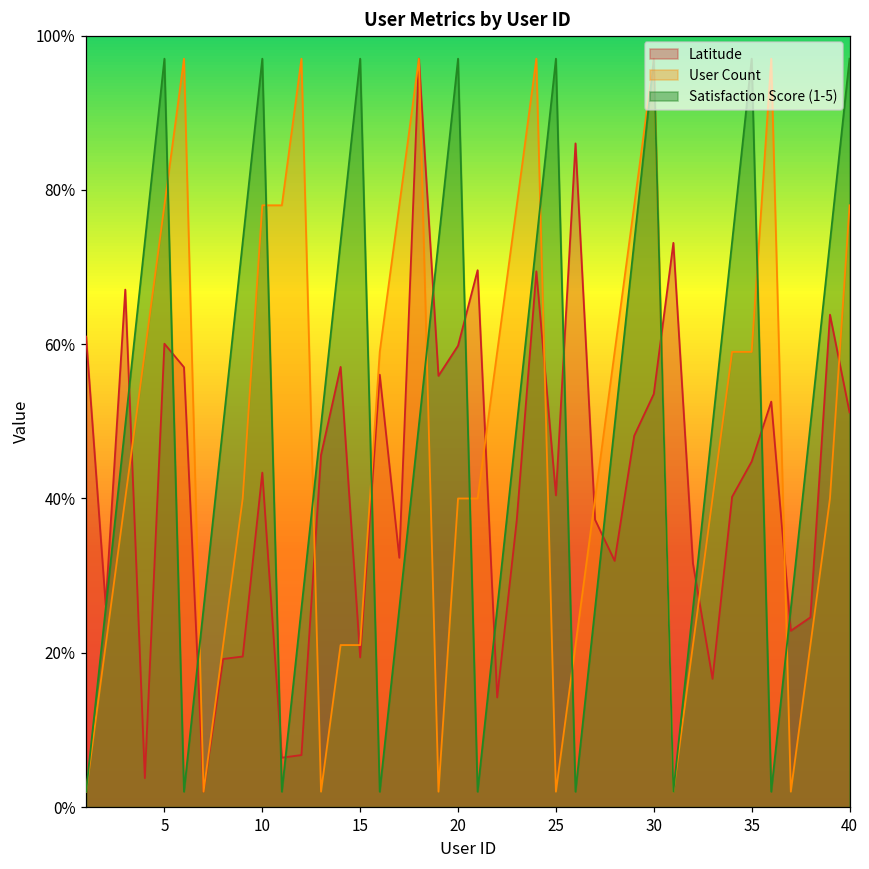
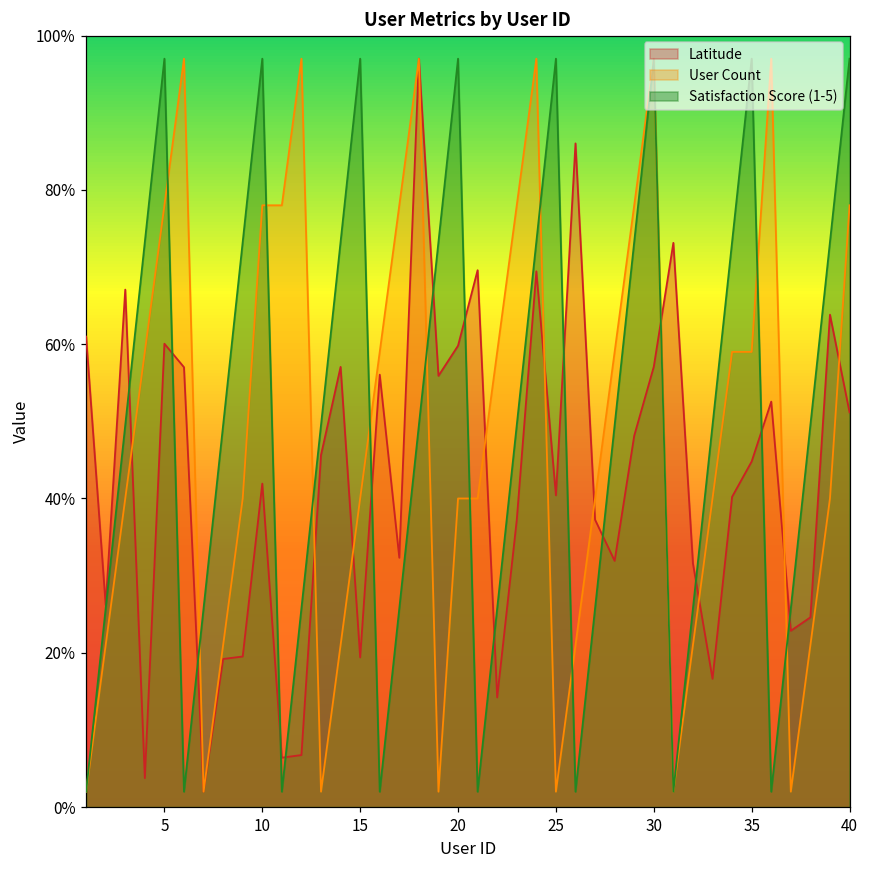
  {
    "Latitude": {
      "5": "60%",
-     "10": "43%",
+     "10": "42%",
      "15": "19%",
      "20": "60%",
      "25": "40%",
-     "30": "54%",
+     "30": "57%",
      "35": "45%",
      "40": "51%"
    },
    "User Count": {
      "5": "78%",
      "10": "78%",
-     "15": "21%",
+     "15": "40%",
      "20": "40%",
      "25": "2%",
      "35": "59%",
      "40": "78%"
    },
    "Satisfaction Score (1-5)": {
      "5": "97%",
      "10": "97%",
      "15": "97%",
      "20": "97%",
      "25": "97%",
      "40": "97%"
    }
  }
